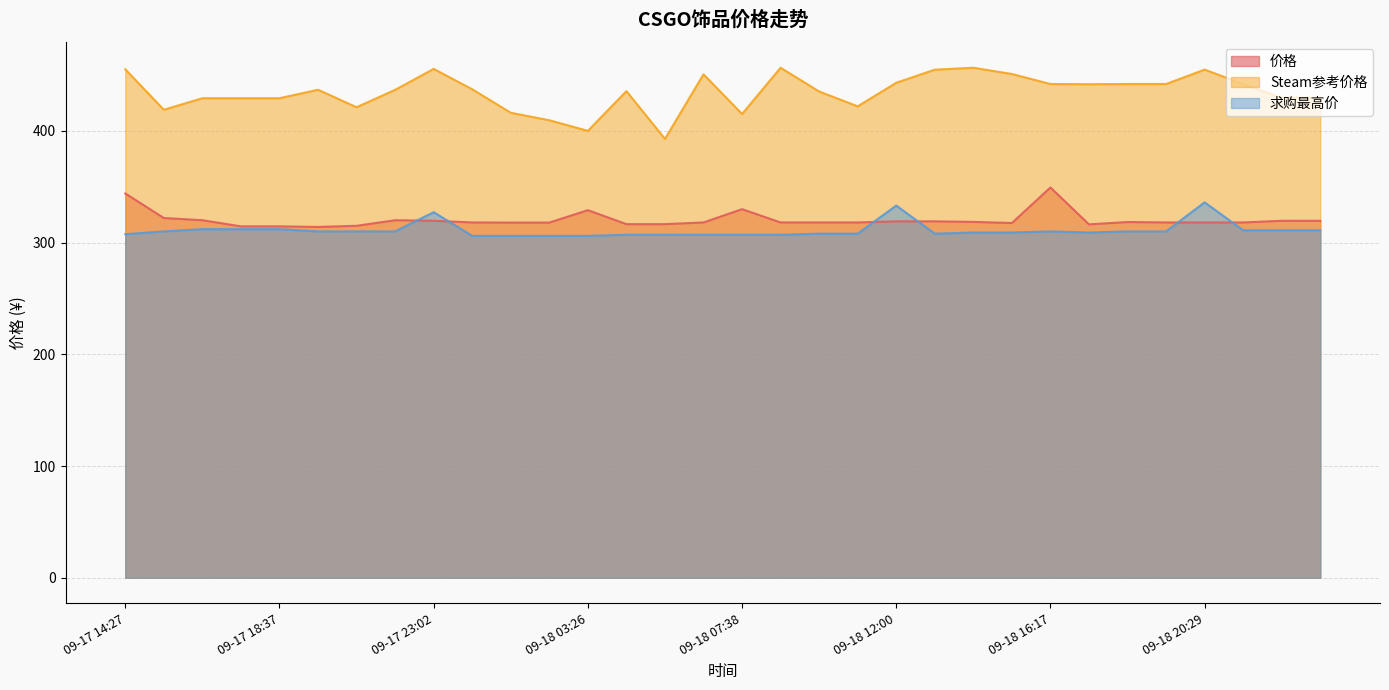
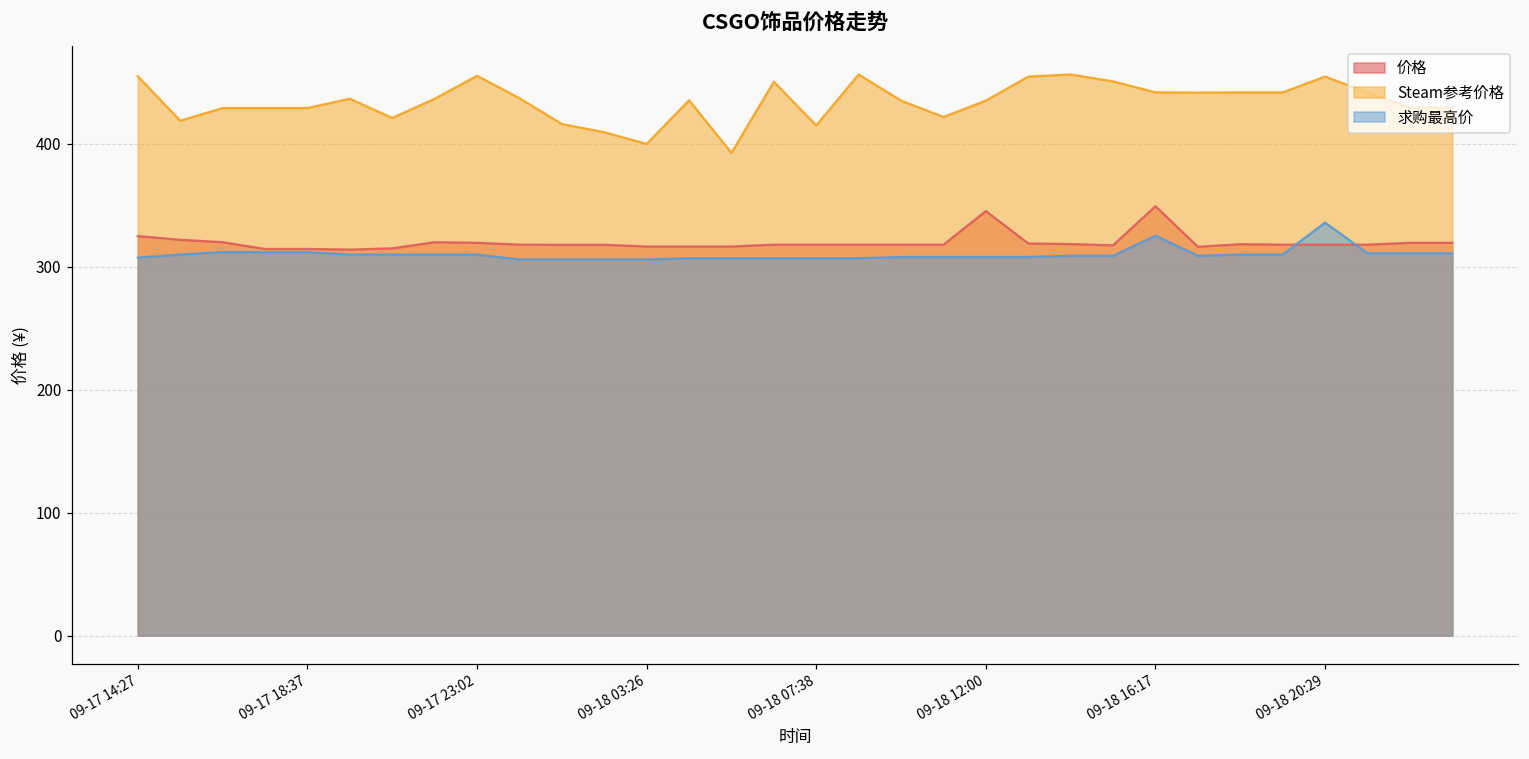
  {
    "价格": {
-     "09-17 14:27": 344,
+     "09-17 14:27": 325,
      "09-17 18:37": 315,
      "09-17 23:02": 320,
-     "09-18 03:26": 329,
-     "09-18 07:38": 330,
-     "09-18 12:00": 319,
+     "09-18 03:26": 317,
+     "09-18 07:38": 318,
+     "09-18 12:00": 345,
      "09-18 16:17": 349,
      "09-18 20:29": 318
    },
    "Steam参考价格": {
      "09-17 14:27": 455,
      "09-17 18:37": 429,
      "09-17 23:02": 455,
      "09-18 03:26": 400,
      "09-18 07:38": 415,
-     "09-18 12:00": 443,
+     "09-18 12:00": 435,
      "09-18 16:17": 442,
      "09-18 20:29": 455
    },
    "求购最高价": {
      "09-17 14:27": 308,
      "09-17 18:37": 312,
-     "09-17 23:02": 327,
+     "09-17 23:02": 310,
      "09-18 03:26": 306,
      "09-18 07:38": 307,
-     "09-18 12:00": 333,
-     "09-18 16:17": 310,
+     "09-18 12:00": 308,
+     "09-18 16:17": 325,
      "09-18 20:29": 336
    }
  }
